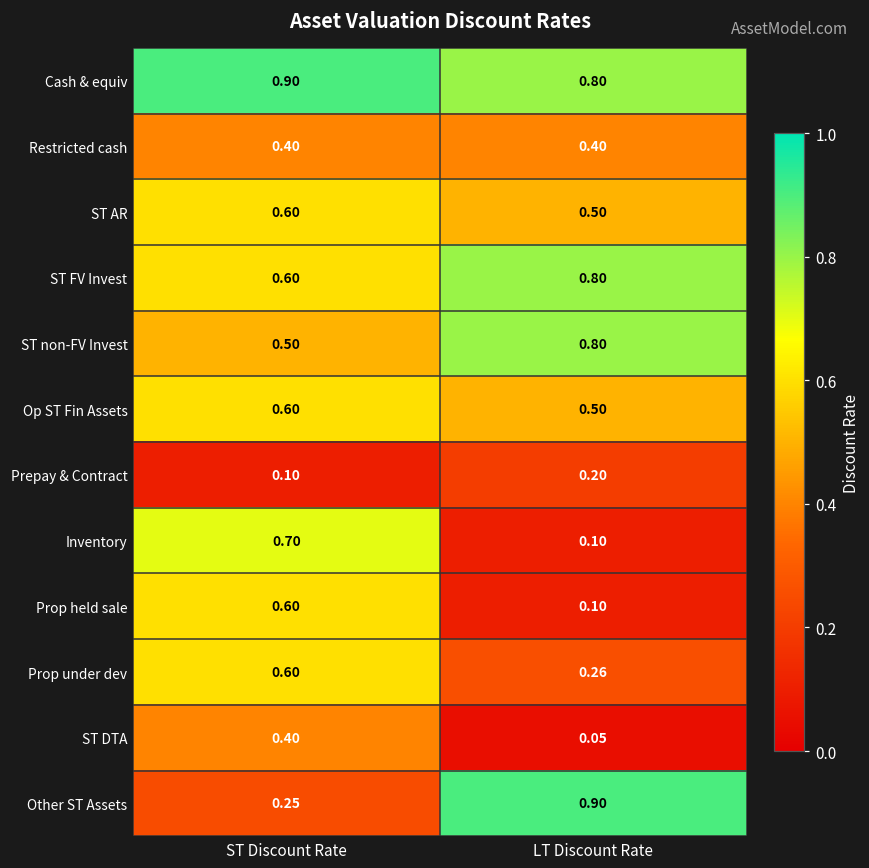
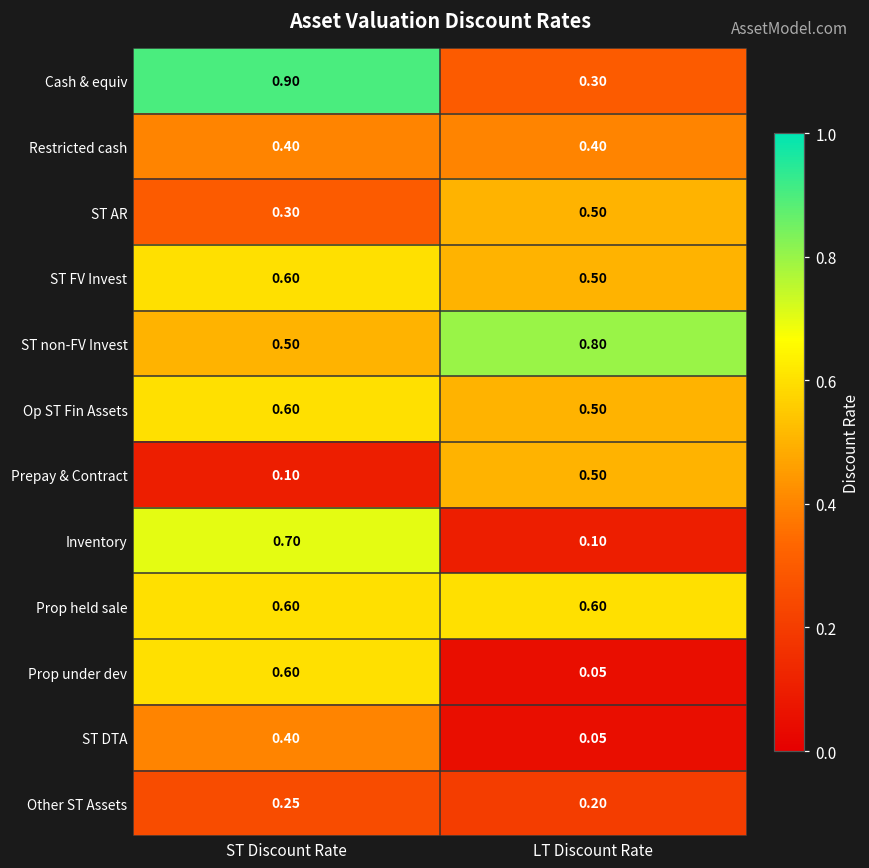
  {
    "Cash & equiv": {
      "ST Discount Rate": 0.90,
-     "LT Discount Rate": 0.80
+     "LT Discount Rate": 0.30
    },
    "Restricted cash": {
      "ST Discount Rate": 0.40,
      "LT Discount Rate": 0.40
    },
    "ST AR": {
-     "ST Discount Rate": 0.60,
+     "ST Discount Rate": 0.30,
      "LT Discount Rate": 0.50
    },
    "ST FV Invest": {
      "ST Discount Rate": 0.60,
-     "LT Discount Rate": 0.80
+     "LT Discount Rate": 0.50
    },
    "ST non-FV Invest": {
      "ST Discount Rate": 0.50,
      "LT Discount Rate": 0.80
    },
    "Op ST Fin Assets": {
      "ST Discount Rate": 0.60,
      "LT Discount Rate": 0.50
    },
    "Prepay & Contract": {
      "ST Discount Rate": 0.10,
-     "LT Discount Rate": 0.20
+     "LT Discount Rate": 0.50
    },
    "Inventory": {
      "ST Discount Rate": 0.70,
      "LT Discount Rate": 0.10
    },
    "Prop held sale": {
      "ST Discount Rate": 0.60,
-     "LT Discount Rate": 0.10
+     "LT Discount Rate": 0.60
    },
    "Prop under dev": {
      "ST Discount Rate": 0.60,
-     "LT Discount Rate": 0.26
+     "LT Discount Rate": 0.05
    },
    "ST DTA": {
      "ST Discount Rate": 0.40,
      "LT Discount Rate": 0.05
    },
    "Other ST Assets": {
      "ST Discount Rate": 0.25,
-     "LT Discount Rate": 0.90
+     "LT Discount Rate": 0.20
    }
  }
